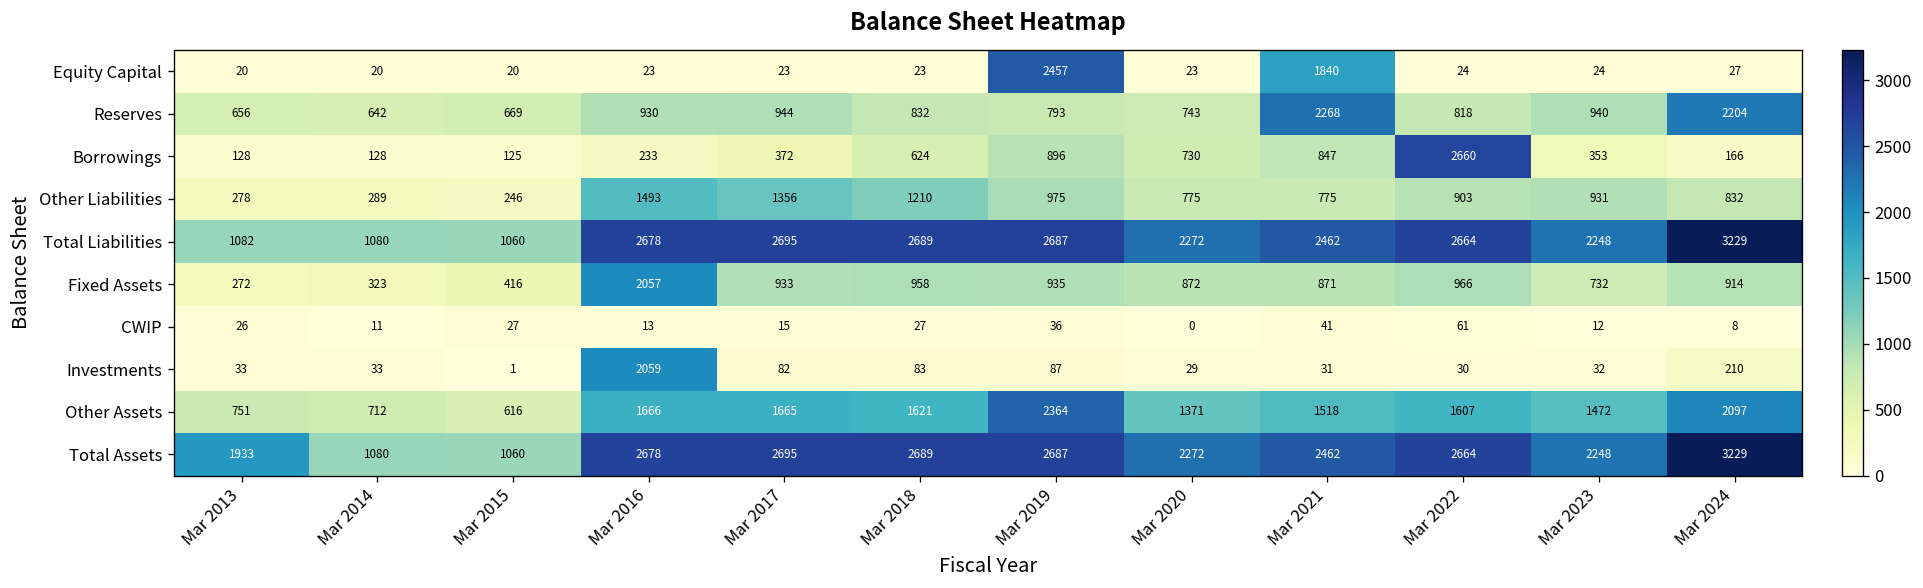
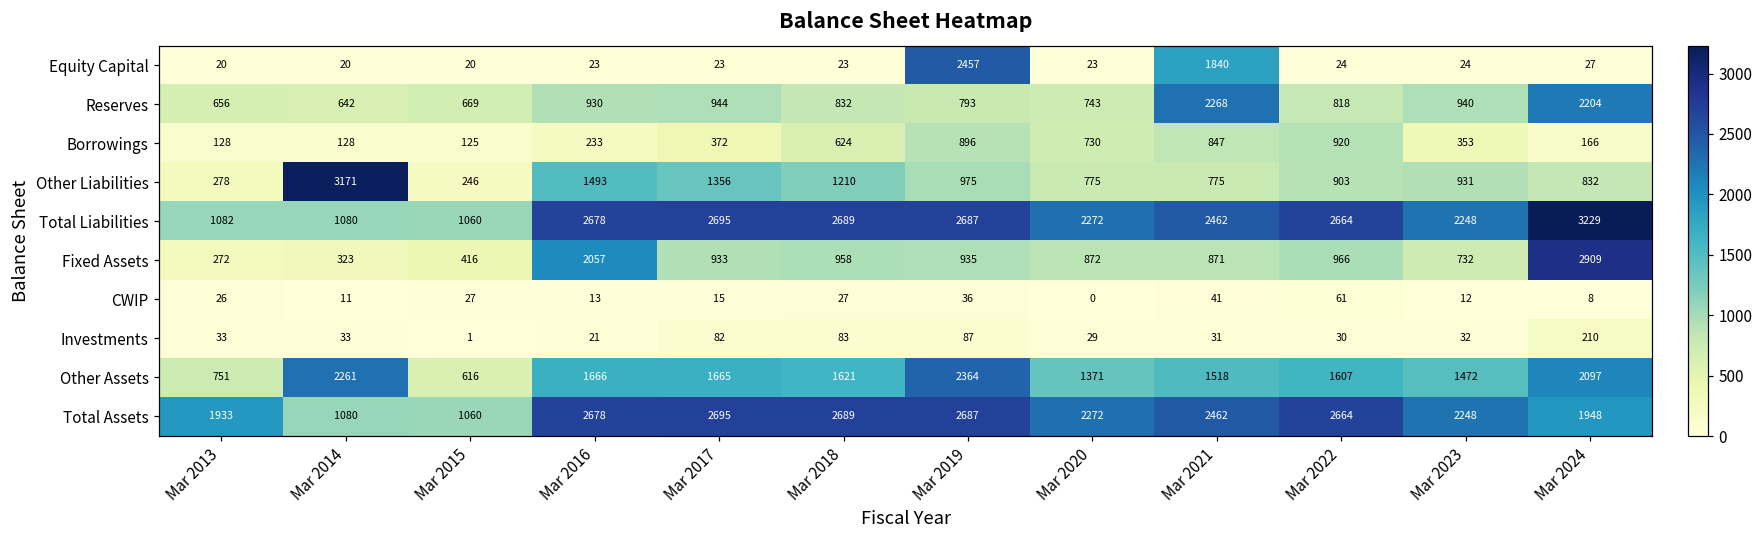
  {
    "Equity Capital": {
      "Mar 2013": 20,
      "Mar 2014": 20,
      "Mar 2015": 20,
      "Mar 2016": 23,
      "Mar 2017": 23,
      "Mar 2018": 23,
      "Mar 2019": 2457,
      "Mar 2020": 23,
      "Mar 2021": 1840,
      "Mar 2022": 24,
      "Mar 2023": 24,
      "Mar 2024": 27
    },
    "Reserves": {
      "Mar 2013": 656,
      "Mar 2014": 642,
      "Mar 2015": 669,
      "Mar 2016": 930,
      "Mar 2017": 944,
      "Mar 2018": 832,
      "Mar 2019": 793,
      "Mar 2020": 743,
      "Mar 2021": 2268,
      "Mar 2022": 818,
      "Mar 2023": 940,
      "Mar 2024": 2204
    },
    "Borrowings": {
      "Mar 2013": 128,
      "Mar 2014": 128,
      "Mar 2015": 125,
      "Mar 2016": 233,
      "Mar 2017": 372,
      "Mar 2018": 624,
      "Mar 2019": 896,
      "Mar 2020": 730,
      "Mar 2021": 847,
-     "Mar 2022": 2660,
+     "Mar 2022": 920,
      "Mar 2023": 353,
      "Mar 2024": 166
    },
    "Other Liabilities": {
      "Mar 2013": 278,
-     "Mar 2014": 289,
+     "Mar 2014": 3171,
      "Mar 2015": 246,
      "Mar 2016": 1493,
      "Mar 2017": 1356,
      "Mar 2018": 1210,
      "Mar 2019": 975,
      "Mar 2020": 775,
      "Mar 2021": 775,
      "Mar 2022": 903,
      "Mar 2023": 931,
      "Mar 2024": 832
    },
    "Total Liabilities": {
      "Mar 2013": 1082,
      "Mar 2014": 1080,
      "Mar 2015": 1060,
      "Mar 2016": 2678,
      "Mar 2017": 2695,
      "Mar 2018": 2689,
      "Mar 2019": 2687,
      "Mar 2020": 2272,
      "Mar 2021": 2462,
      "Mar 2022": 2664,
      "Mar 2023": 2248,
      "Mar 2024": 3229
    },
    "Fixed Assets": {
      "Mar 2013": 272,
      "Mar 2014": 323,
      "Mar 2015": 416,
      "Mar 2016": 2057,
      "Mar 2017": 933,
      "Mar 2018": 958,
      "Mar 2019": 935,
      "Mar 2020": 872,
      "Mar 2021": 871,
      "Mar 2022": 966,
      "Mar 2023": 732,
-     "Mar 2024": 914
+     "Mar 2024": 2909
    },
    "CWIP": {
      "Mar 2013": 26,
      "Mar 2014": 11,
      "Mar 2015": 27,
      "Mar 2016": 13,
      "Mar 2017": 15,
      "Mar 2018": 27,
      "Mar 2019": 36,
      "Mar 2020": 0,
      "Mar 2021": 41,
      "Mar 2022": 61,
      "Mar 2023": 12,
      "Mar 2024": 8
    },
    "Investments": {
      "Mar 2013": 33,
      "Mar 2014": 33,
      "Mar 2015": 1,
-     "Mar 2016": 2059,
+     "Mar 2016": 21,
      "Mar 2017": 82,
      "Mar 2018": 83,
      "Mar 2019": 87,
      "Mar 2020": 29,
      "Mar 2021": 31,
      "Mar 2022": 30,
      "Mar 2023": 32,
      "Mar 2024": 210
    },
    "Other Assets": {
      "Mar 2013": 751,
-     "Mar 2014": 712,
+     "Mar 2014": 2261,
      "Mar 2015": 616,
      "Mar 2016": 1666,
      "Mar 2017": 1665,
      "Mar 2018": 1621,
      "Mar 2019": 2364,
      "Mar 2020": 1371,
      "Mar 2021": 1518,
      "Mar 2022": 1607,
      "Mar 2023": 1472,
      "Mar 2024": 2097
    },
    "Total Assets": {
      "Mar 2013": 1933,
      "Mar 2014": 1080,
      "Mar 2015": 1060,
      "Mar 2016": 2678,
      "Mar 2017": 2695,
      "Mar 2018": 2689,
      "Mar 2019": 2687,
      "Mar 2020": 2272,
      "Mar 2021": 2462,
      "Mar 2022": 2664,
      "Mar 2023": 2248,
-     "Mar 2024": 3229
+     "Mar 2024": 1948
    }
  }
